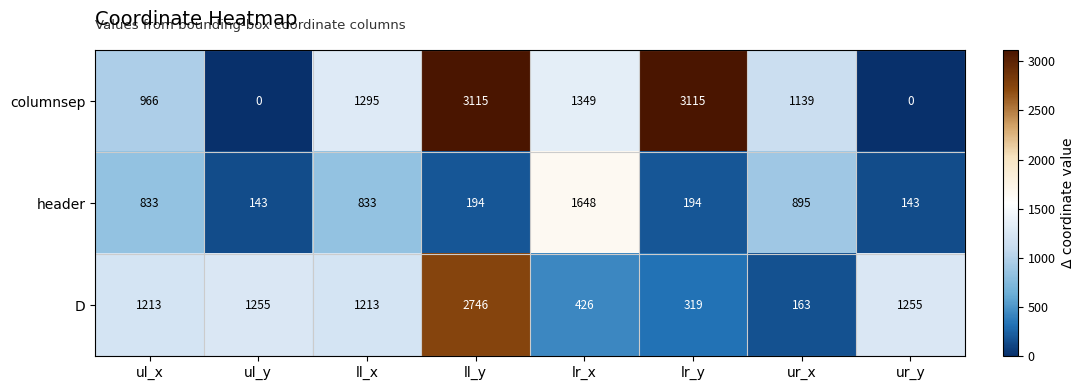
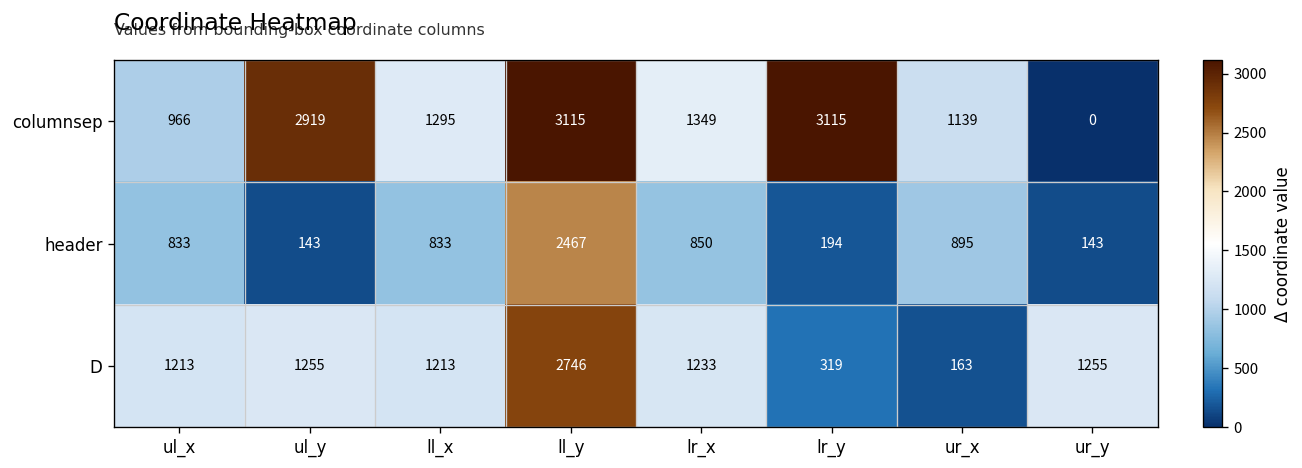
  {
    "columnsep": {
      "ul_x": 966,
-     "ul_y": 0,
+     "ul_y": 2919,
      "ll_x": 1295,
      "ll_y": 3115,
      "lr_x": 1349,
      "lr_y": 3115,
      "ur_x": 1139,
      "ur_y": 0
    },
    "header": {
      "ul_x": 833,
      "ul_y": 143,
      "ll_x": 833,
-     "ll_y": 194,
-     "lr_x": 1648,
+     "ll_y": 2467,
+     "lr_x": 850,
      "lr_y": 194,
      "ur_x": 895,
      "ur_y": 143
    },
    "D": {
      "ul_x": 1213,
      "ul_y": 1255,
      "ll_x": 1213,
      "ll_y": 2746,
-     "lr_x": 426,
+     "lr_x": 1233,
      "lr_y": 319,
      "ur_x": 163,
      "ur_y": 1255
    }
  }
